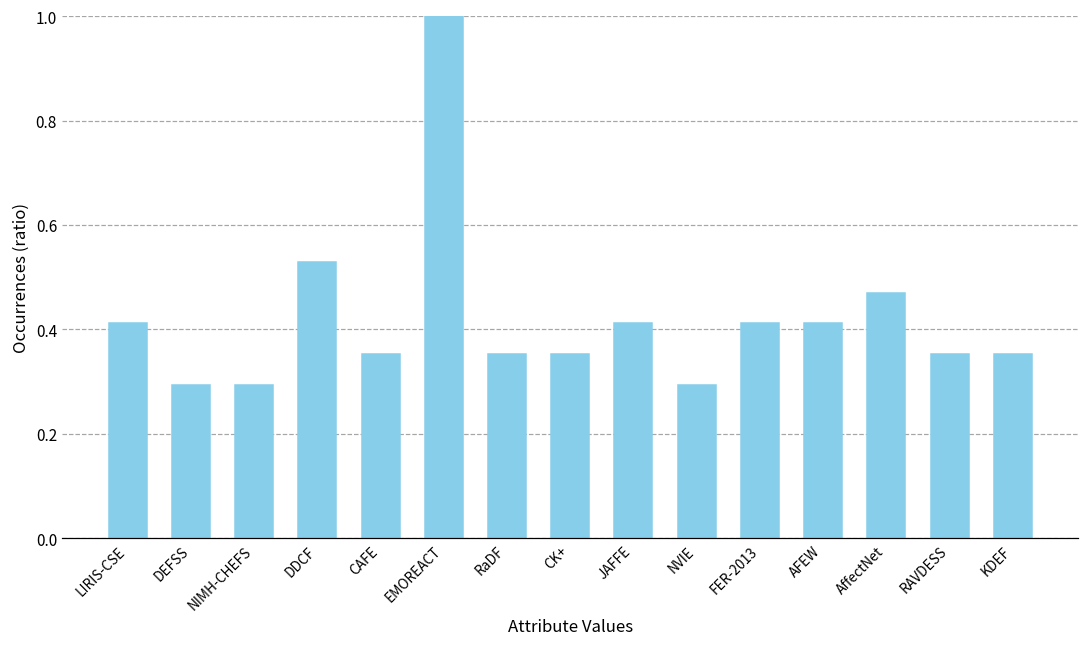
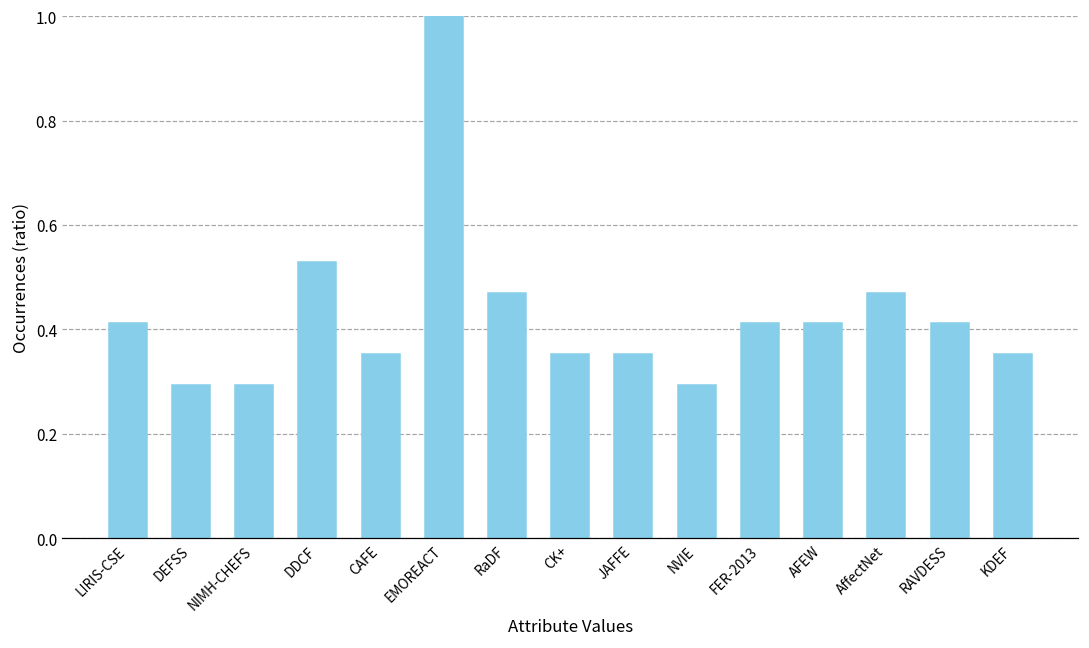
  {
    "LIRIS-CSE": 0.41,
    "DEFSS": 0.29,
    "NIMH-CHEFS": 0.29,
    "DDCF": 0.53,
    "CAFE": 0.35,
    "EMOREACT": 1.00,
-   "RaDF": 0.35,
+   "RaDF": 0.47,
    "CK+": 0.35,
-   "JAFFE": 0.41,
+   "JAFFE": 0.35,
    "NVIE": 0.29,
    "FER-2013": 0.41,
    "AFEW": 0.41,
    "AffectNet": 0.47,
-   "RAVDESS": 0.35,
+   "RAVDESS": 0.41,
    "KDEF": 0.35
  }
